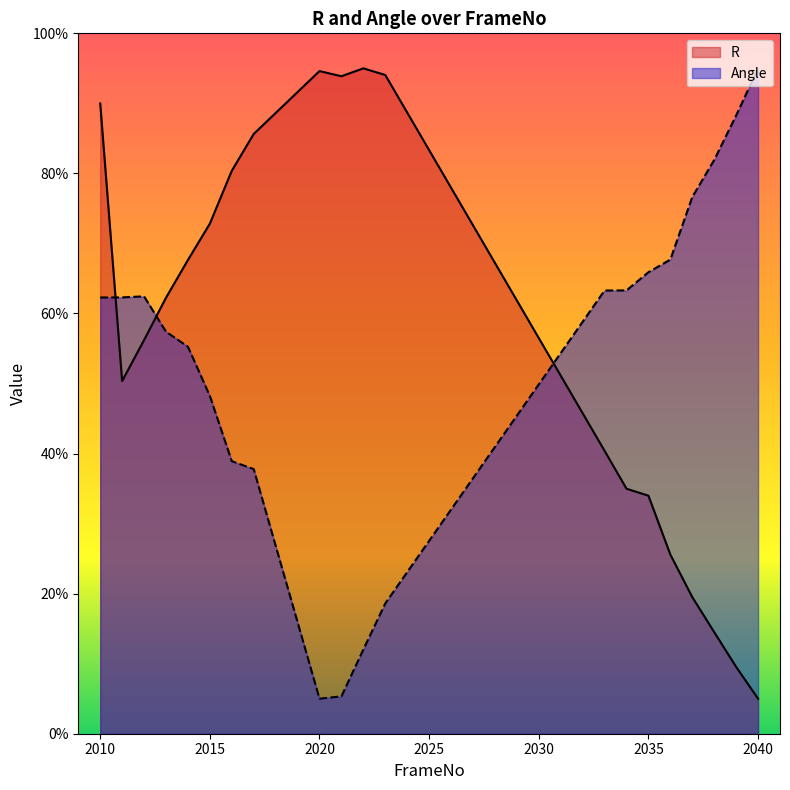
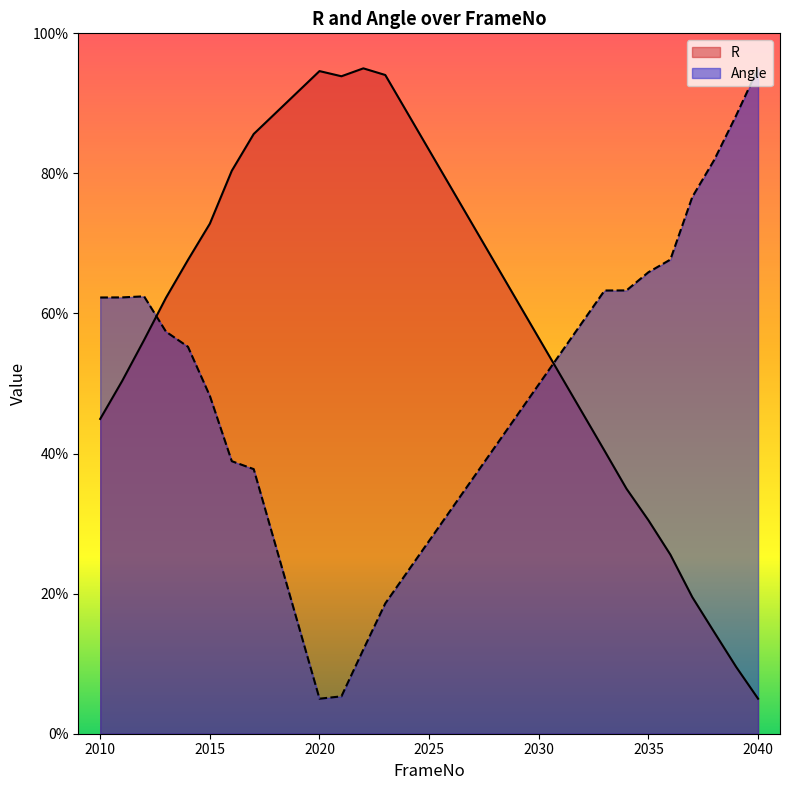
  {
    "R": {
-     "2010": "90%",
+     "2010": "45%",
      "2015": "73%",
      "2020": "95%",
-     "2035": "34%",
+     "2035": "30%",
      "2040": "5%"
    },
    "Angle": {
      "2010": "62%",
      "2015": "48%",
      "2020": "5%",
      "2035": "66%"
    }
  }
